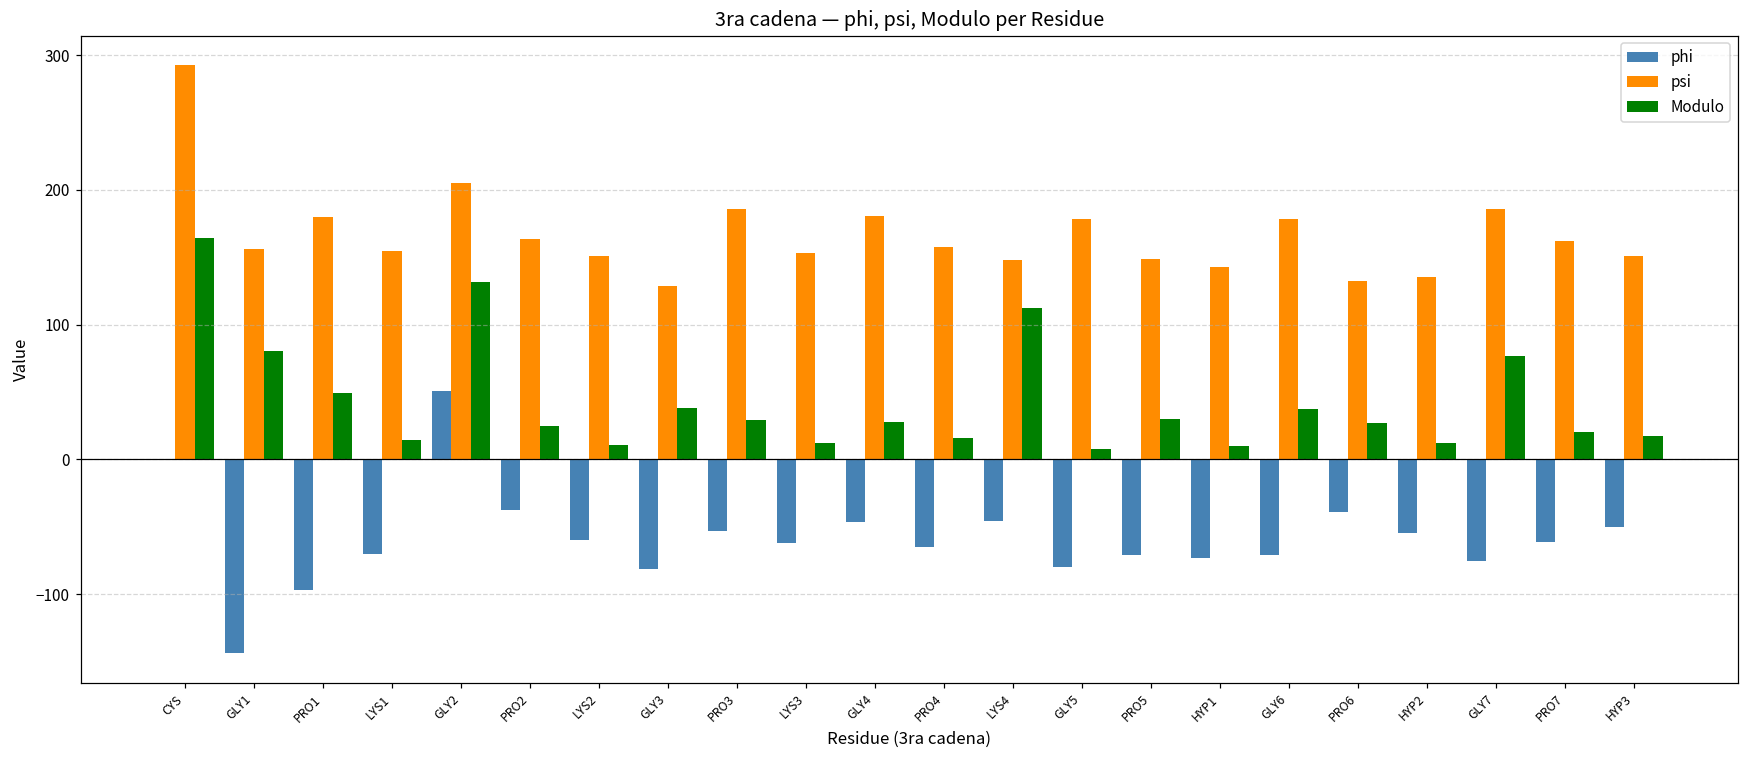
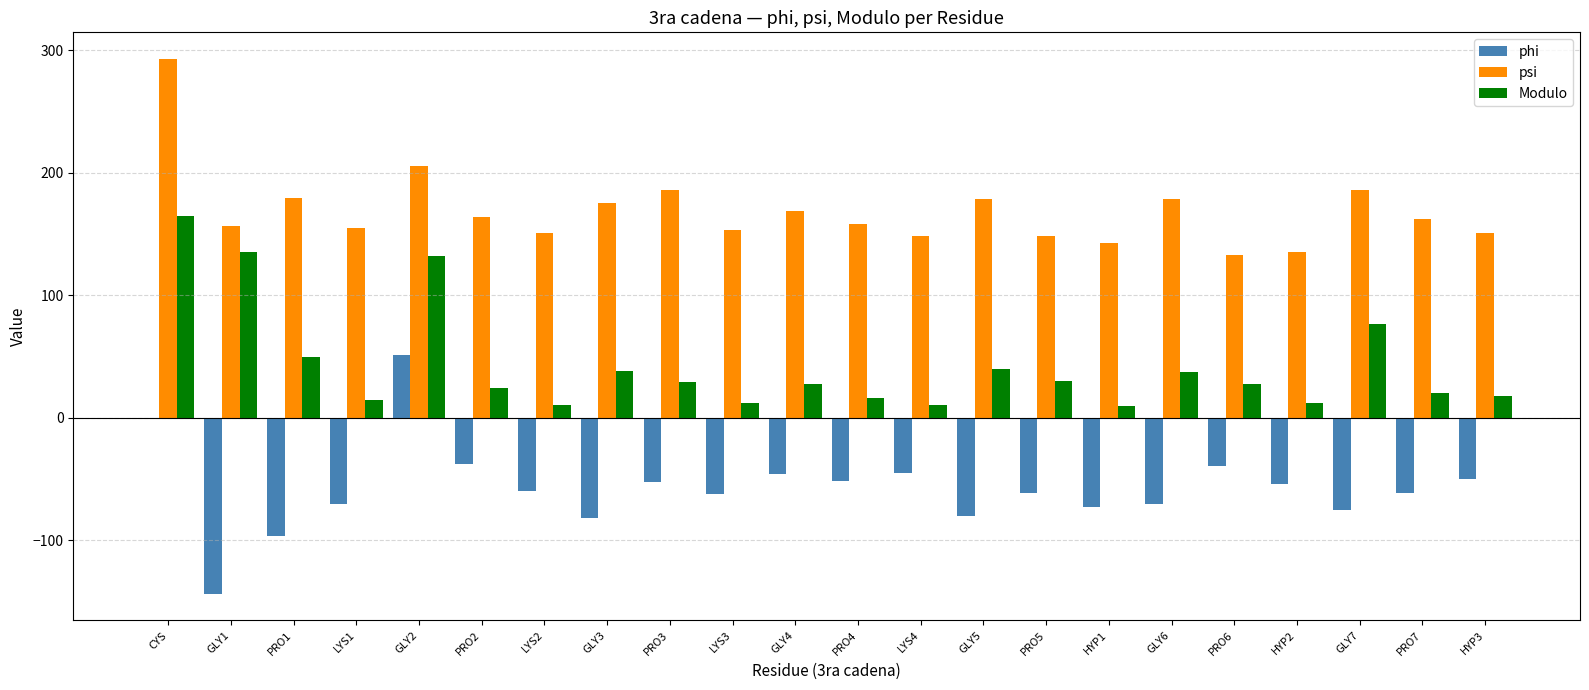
  {
    "phi": {
      "CYS": 0,
      "GLY1": -144,
      "PRO1": -97,
      "LYS1": -70,
      "GLY2": 51,
      "PRO2": -38,
      "LYS2": -60,
      "GLY3": -81,
      "PRO3": -53,
      "LYS3": -62,
      "GLY4": -46,
-     "PRO4": -65,
+     "PRO4": -51,
      "LYS4": -45,
      "GLY5": -80,
-     "PRO5": -71,
+     "PRO5": -61,
      "HYP1": -73,
      "GLY6": -71,
      "PRO6": -39,
      "HYP2": -54,
      "GLY7": -76,
      "PRO7": -61,
      "HYP3": -50
    },
    "psi": {
      "CYS": 293,
      "GLY1": 156,
      "PRO1": 179,
      "LYS1": 155,
      "GLY2": 205,
      "PRO2": 164,
      "LYS2": 151,
-     "GLY3": 128,
+     "GLY3": 176,
      "PRO3": 185,
      "LYS3": 153,
-     "GLY4": 181,
+     "GLY4": 169,
      "PRO4": 158,
      "LYS4": 148,
      "GLY5": 178,
      "PRO5": 149,
      "HYP1": 142,
      "GLY6": 179,
      "PRO6": 133,
      "HYP2": 135,
      "GLY7": 186,
      "PRO7": 162,
      "HYP3": 151
    },
    "Modulo": {
      "CYS": 164,
-     "GLY1": 80,
+     "GLY1": 135,
      "PRO1": 49,
      "LYS1": 14,
      "GLY2": 132,
      "PRO2": 24,
      "LYS2": 11,
      "GLY3": 38,
      "PRO3": 29,
      "LYS3": 12,
      "GLY4": 28,
      "PRO4": 16,
-     "LYS4": 112,
-     "GLY5": 8,
+     "LYS4": 10,
+     "GLY5": 40,
      "PRO5": 30,
      "HYP1": 10,
      "GLY6": 38,
      "PRO6": 27,
      "HYP2": 12,
      "GLY7": 76,
      "PRO7": 20,
      "HYP3": 18
    }
  }
